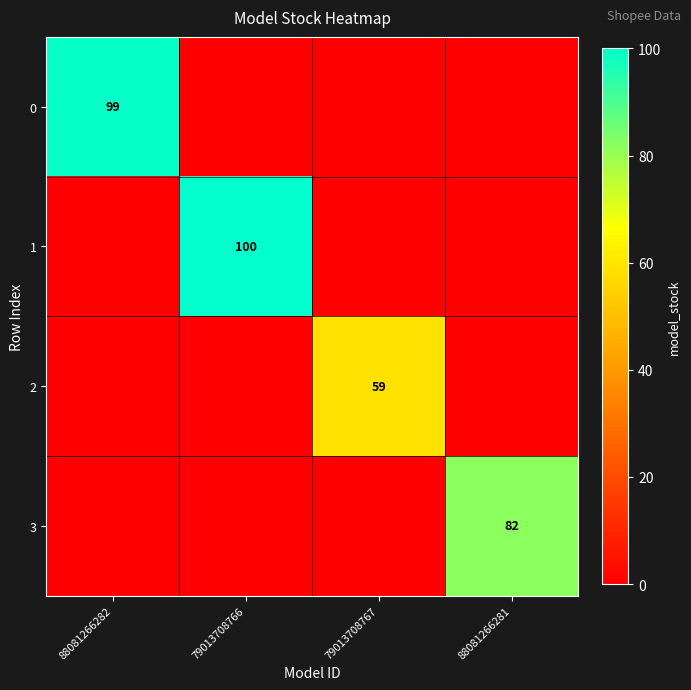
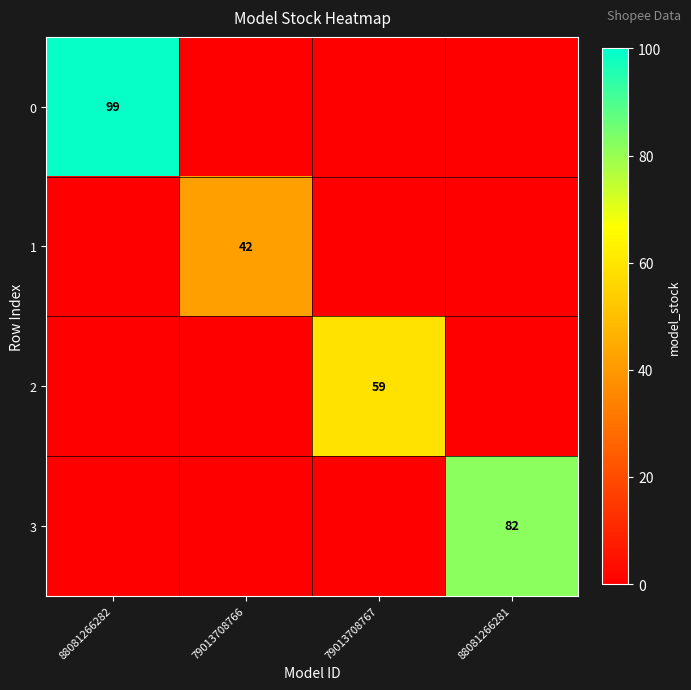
  {
    "0": {
      "88081266282": 99
    },
    "1": {
-     "79013708766": 100
+     "79013708766": 42
    },
    "2": {
      "79013708767": 59
    },
    "3": {
      "88081266281": 82
    }
  }
